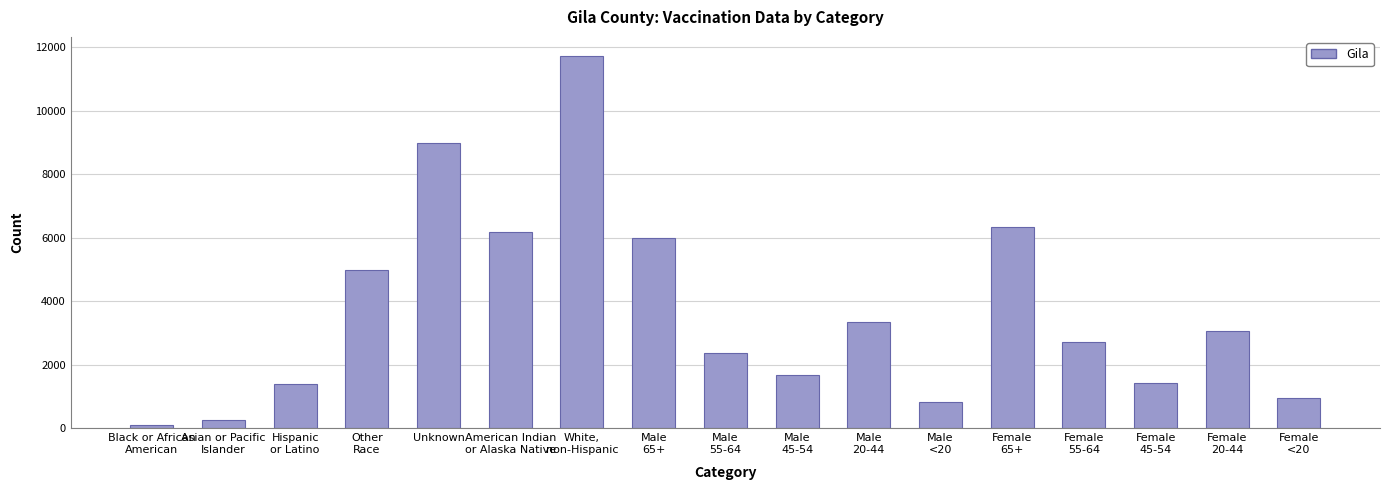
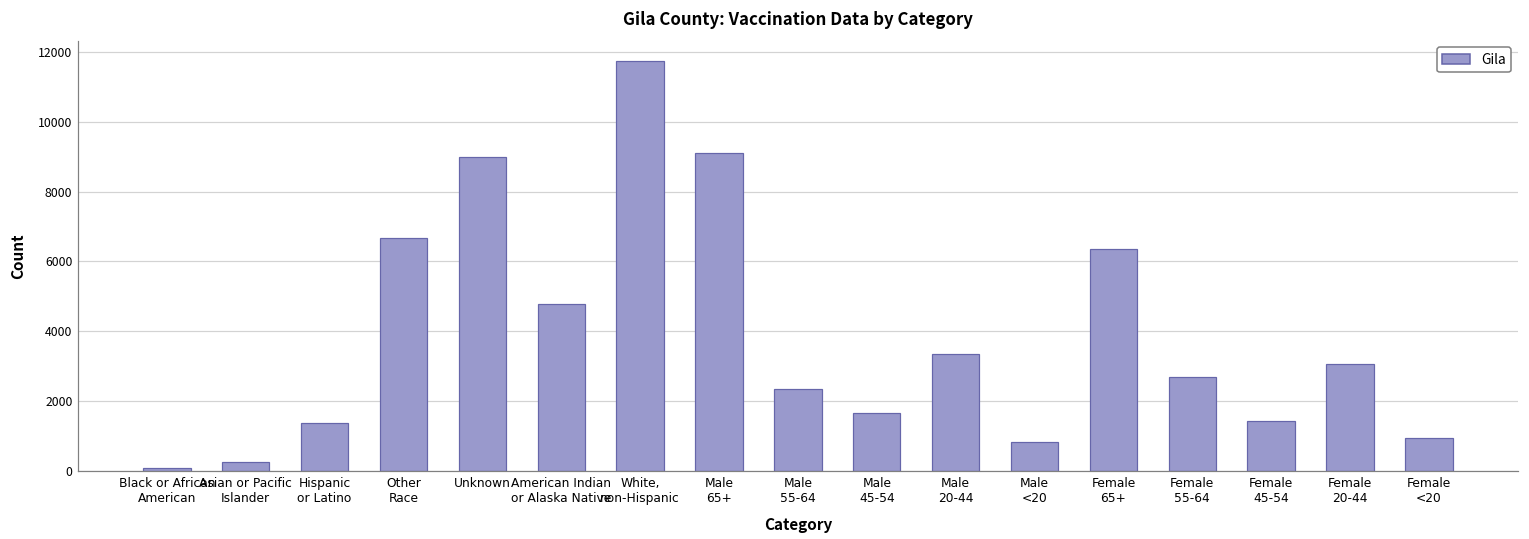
  {
    "Hispanic or Latino": 1400,
-   "Other Race": 5000,
+   "Other Race": 6700,
    "Unknown": 9000,
-   "American Indian or Alaska Native": 6200,
+   "American Indian or Alaska Native": 4800,
    "White, non-Hispanic": 11700,
-   "Male 65+": 6000,
+   "Male 65+": 9100,
    "Male 55-64": 2400,
    "Male 45-54": 1700,
    "Male 20-44": 3400,
    "Male <20": 800,
    "Female 65+": 6400,
    "Female 55-64": 2700,
    "Female 45-54": 1400,
    "Female 20-44": 3100,
    "Female <20": 1000
  }
